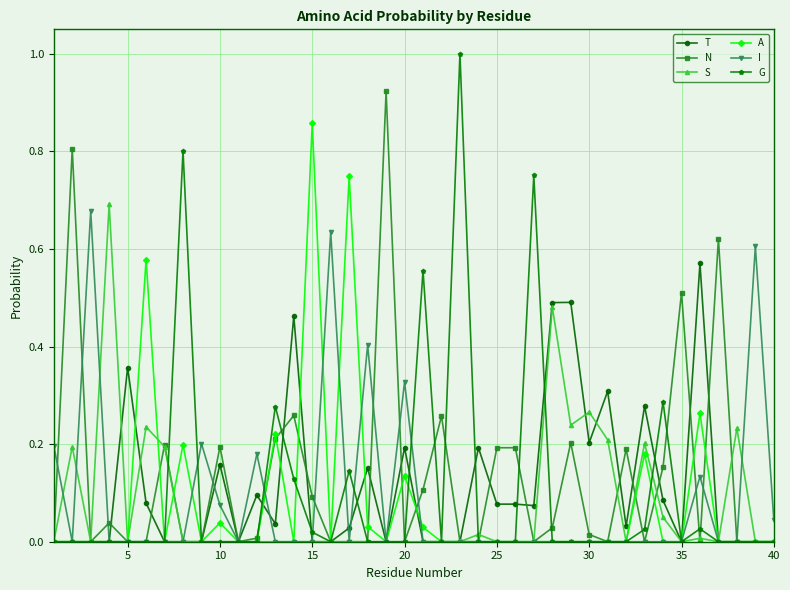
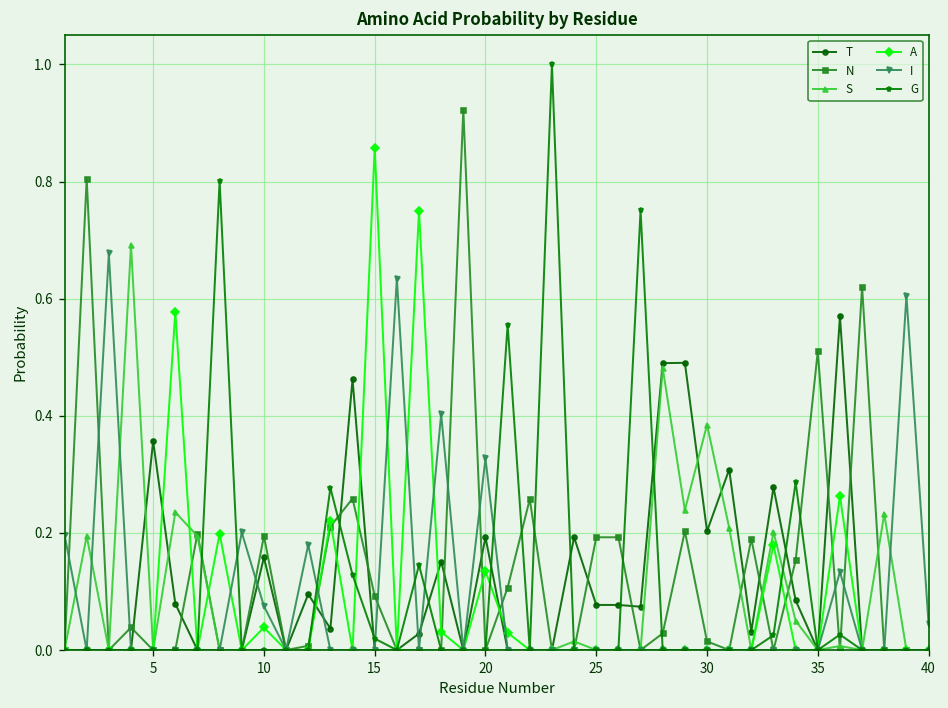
  {
    "S": {
-     "30": 0.27
+     "30": 0.38
    },
    "A": {
      "10": 0.04,
      "15": 0.86,
      "20": 0.13
    }
  }
